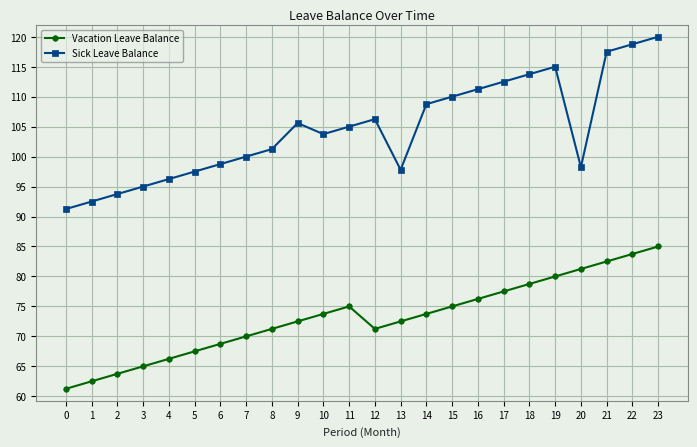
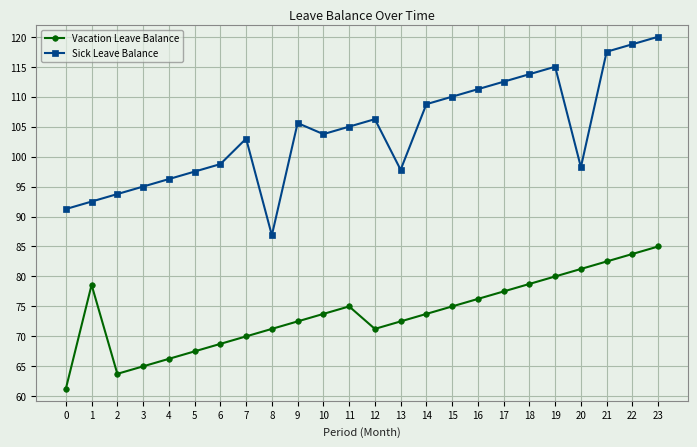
  {
    "Vacation Leave Balance": {
      "0": 61,
-     "1": 63,
+     "1": 79,
      "2": 64,
      "3": 65,
      "4": 66,
      "5": 68,
      "6": 69,
      "7": 70,
      "8": 71,
      "9": 73,
      "10": 74,
      "11": 75,
      "12": 71,
      "13": 73,
      "14": 74,
      "15": 75,
      "16": 76,
      "17": 78,
      "18": 79,
      "19": 80,
      "20": 81,
      "21": 83,
      "22": 84,
      "23": 85
    },
    "Sick Leave Balance": {
      "0": 91,
      "1": 93,
      "2": 94,
      "3": 95,
      "4": 96,
      "5": 98,
      "6": 99,
-     "7": 100,
-     "8": 101,
+     "7": 103,
+     "8": 87,
      "9": 106,
      "10": 104,
      "11": 105,
      "12": 106,
      "13": 98,
      "14": 109,
      "15": 110,
      "16": 111,
      "17": 113,
      "18": 114,
      "19": 115,
      "20": 98,
      "21": 118,
      "22": 119,
      "23": 120
    }
  }
